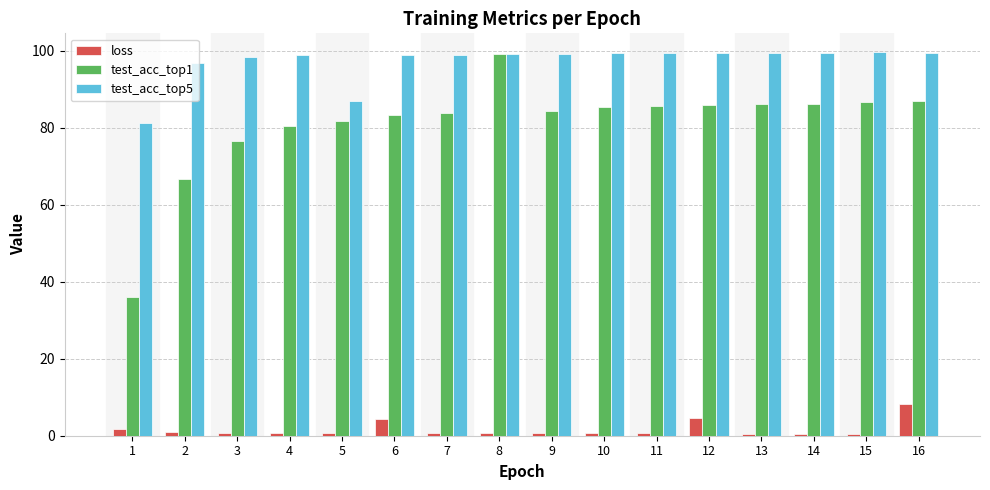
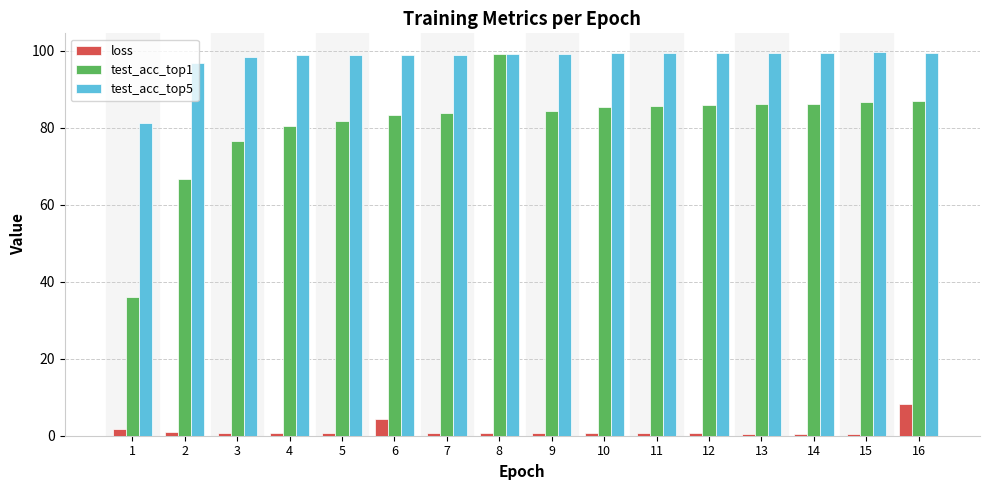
  {
    "loss": {
      "1": 2,
      "2": 1,
      "3": 1,
      "6": 4,
-     "12": 5,
+     "12": 1,
      "16": 8
    },
    "test_acc_top1": {
      "1": 36,
      "2": 67,
      "3": 76,
      "4": 80,
      "5": 82,
      "6": 83,
      "7": 84,
      "8": 99,
      "9": 84,
      "10": 85,
      "11": 86,
      "12": 86,
      "13": 86,
      "14": 86,
      "15": 87,
      "16": 87
    },
    "test_acc_top5": {
      "1": 81,
      "3": 98,
      "4": 99,
-     "5": 87,
+     "5": 99,
      "6": 99,
      "7": 99,
      "8": 99,
      "9": 99,
      "10": 99,
      "11": 99,
      "12": 99,
      "13": 99,
      "14": 100,
      "15": 100,
      "16": 100
    }
  }
